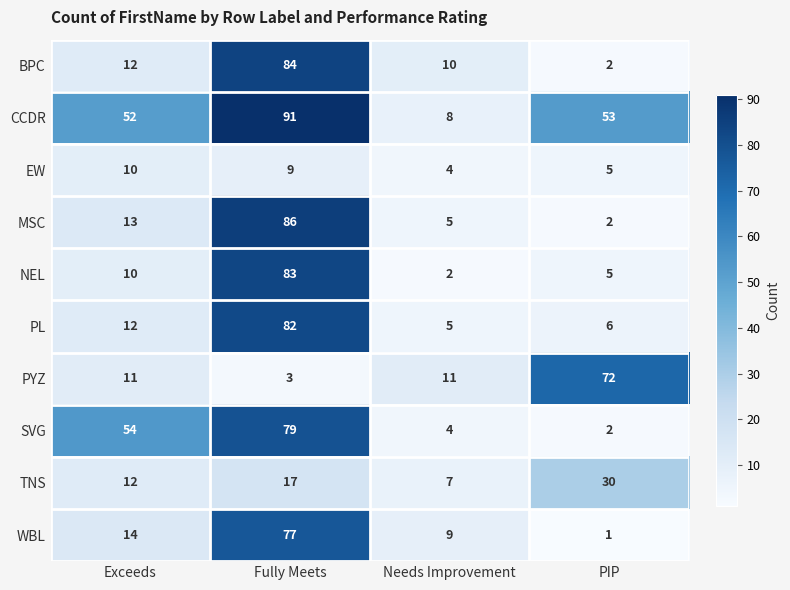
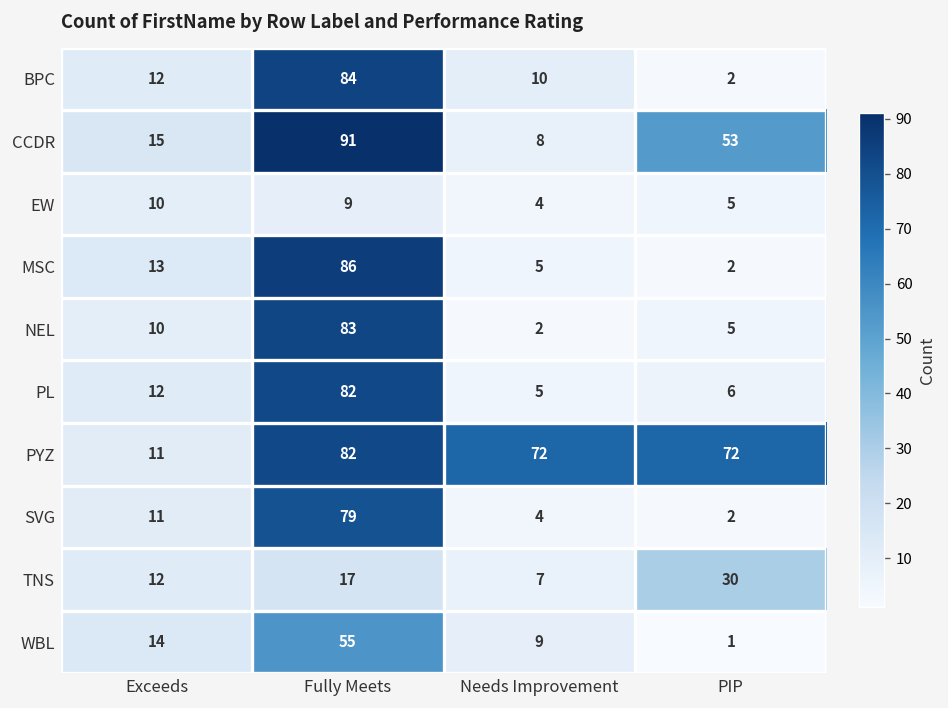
  {
    "BPC": {
      "Exceeds": 12,
      "Fully Meets": 84,
      "Needs Improvement": 10,
      "PIP": 2
    },
    "CCDR": {
-     "Exceeds": 52,
+     "Exceeds": 15,
      "Fully Meets": 91,
      "Needs Improvement": 8,
      "PIP": 53
    },
    "EW": {
      "Exceeds": 10,
      "Fully Meets": 9,
      "Needs Improvement": 4,
      "PIP": 5
    },
    "MSC": {
      "Exceeds": 13,
      "Fully Meets": 86,
      "Needs Improvement": 5,
      "PIP": 2
    },
    "NEL": {
      "Exceeds": 10,
      "Fully Meets": 83,
      "Needs Improvement": 2,
      "PIP": 5
    },
    "PL": {
      "Exceeds": 12,
      "Fully Meets": 82,
      "Needs Improvement": 5,
      "PIP": 6
    },
    "PYZ": {
      "Exceeds": 11,
-     "Fully Meets": 3,
-     "Needs Improvement": 11,
+     "Fully Meets": 82,
+     "Needs Improvement": 72,
      "PIP": 72
    },
    "SVG": {
-     "Exceeds": 54,
+     "Exceeds": 11,
      "Fully Meets": 79,
      "Needs Improvement": 4,
      "PIP": 2
    },
    "TNS": {
      "Exceeds": 12,
      "Fully Meets": 17,
      "Needs Improvement": 7,
      "PIP": 30
    },
    "WBL": {
      "Exceeds": 14,
-     "Fully Meets": 77,
+     "Fully Meets": 55,
      "Needs Improvement": 9,
      "PIP": 1
    }
  }
